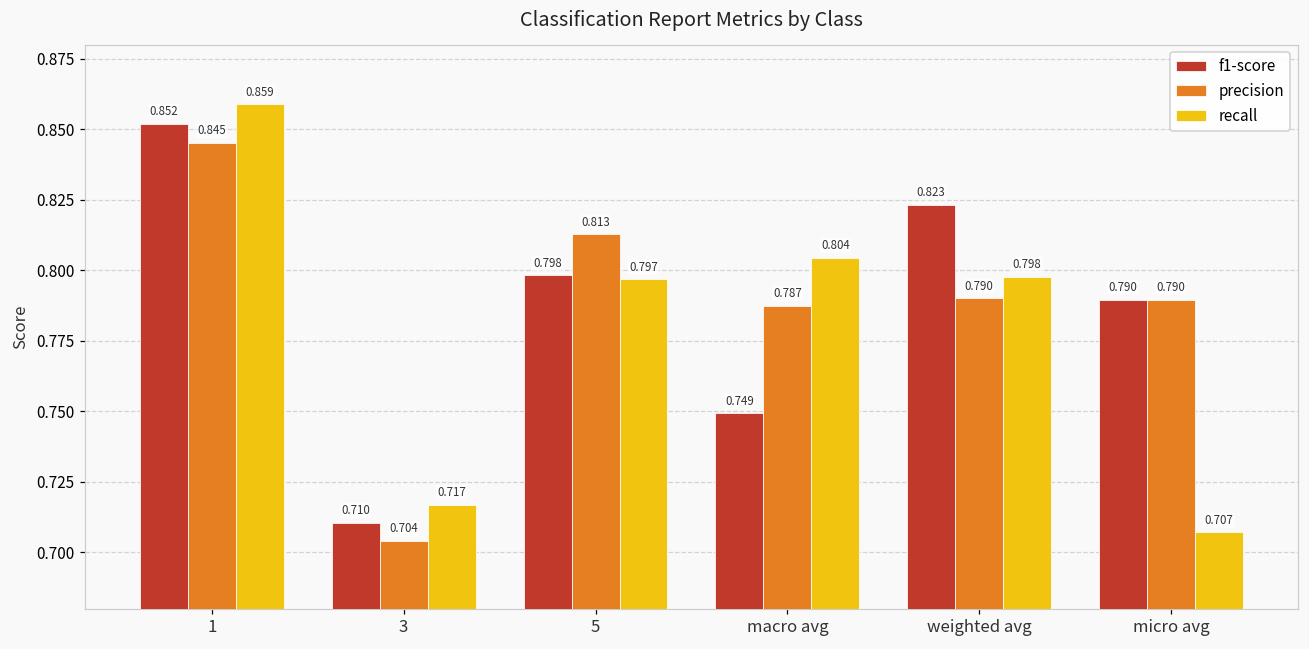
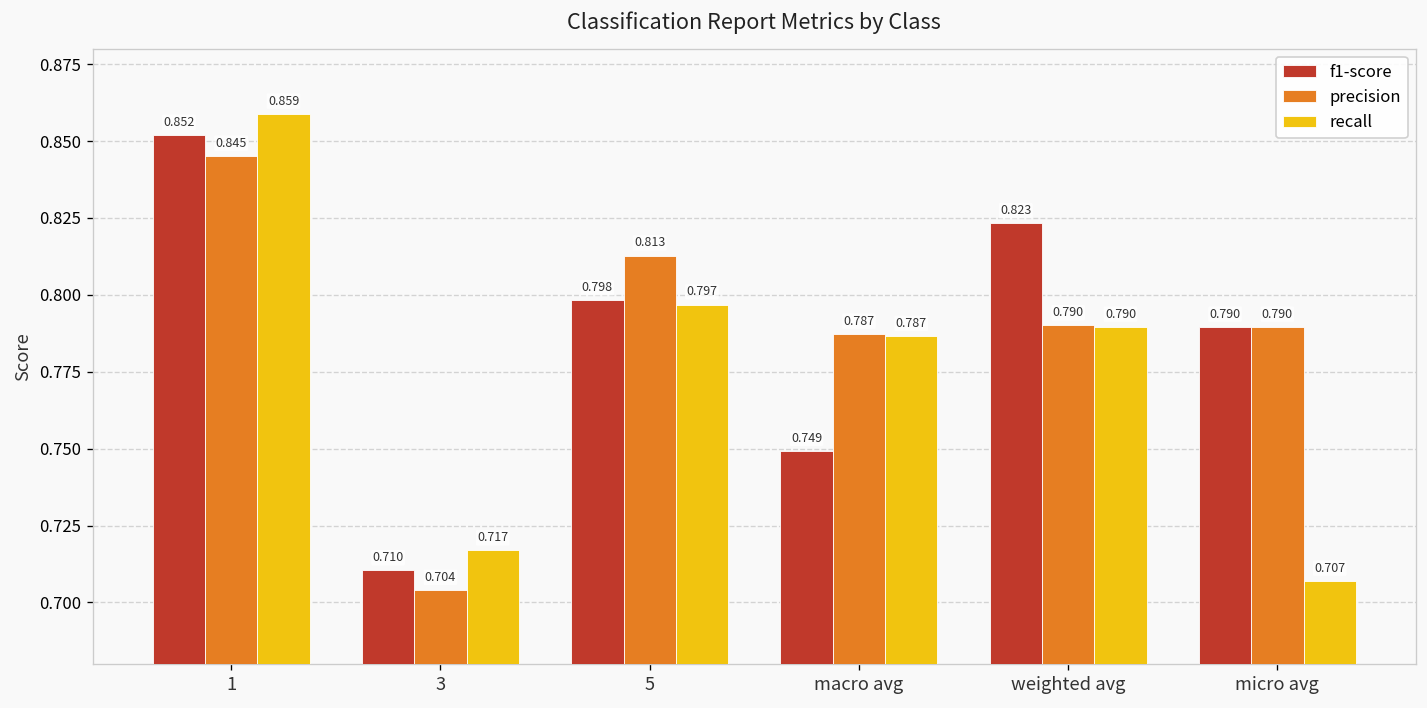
  {
    "recall": {
-     "macro avg": 0.804,
-     "weighted avg": 0.798
+     "macro avg": 0.787,
+     "weighted avg": 0.790
    }
  }
